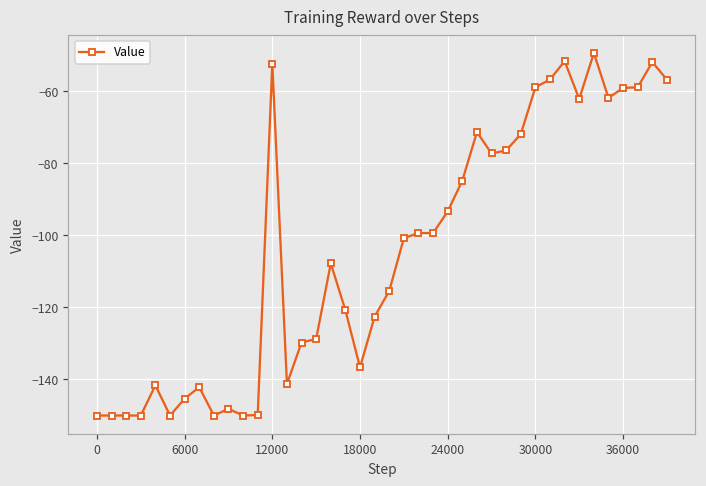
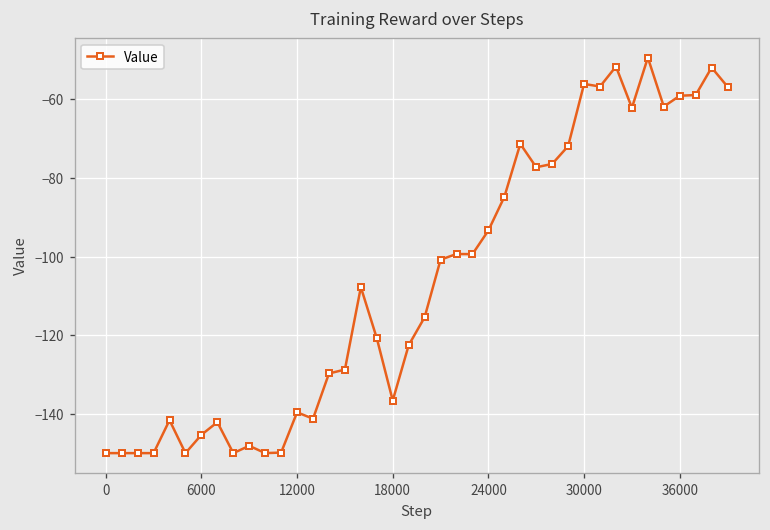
  {
    "0": -150,
    "6000": -145,
-   "12000": -52,
+   "12000": -140,
    "18000": -137,
    "24000": -93,
-   "30000": -59,
+   "30000": -56,
    "36000": -59
  }
